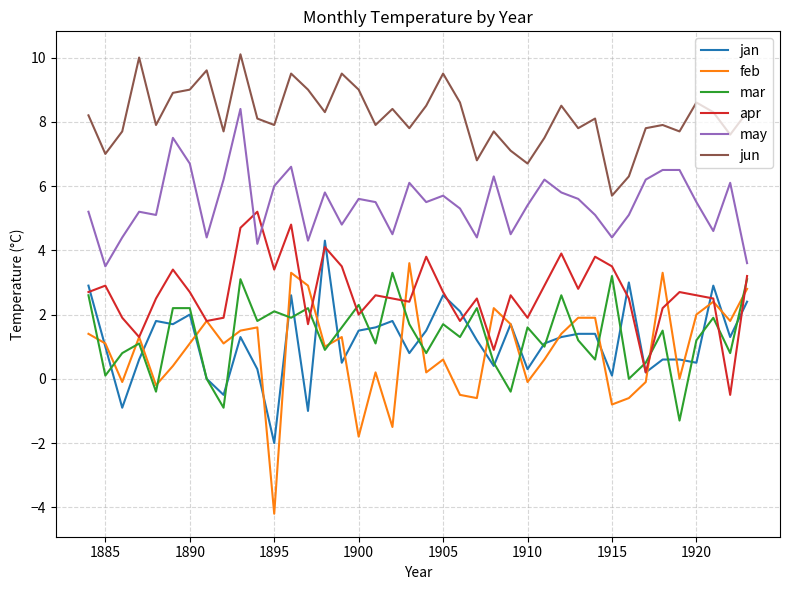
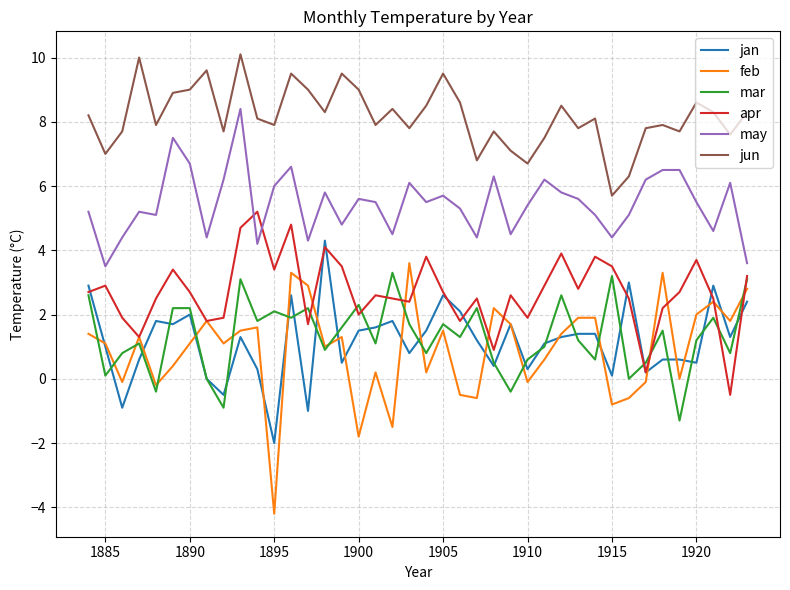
  {
    "jan": {
      "1885": 1.0,
      "1890": 2.0,
      "1895": -2.0,
      "1900": 1.5,
      "1905": 2.6,
      "1910": 0.3,
      "1915": 0.1,
      "1920": 0.5
    },
    "feb": {
      "1885": 1.1,
      "1890": 1.1,
      "1895": -4.2,
      "1900": -1.8,
-     "1905": 0.6,
+     "1905": 1.5,
      "1910": -0.1,
      "1915": -0.8,
      "1920": 2.0
    },
    "mar": {
      "1885": 0.1,
      "1890": 2.2,
      "1895": 2.1,
      "1900": 2.3,
      "1905": 1.7,
-     "1910": 1.6,
+     "1910": 0.6,
      "1915": 3.2,
      "1920": 1.2
    },
    "apr": {
      "1885": 2.9,
      "1890": 2.7,
      "1895": 3.4,
      "1900": 2.0,
      "1905": 2.7,
      "1910": 1.9,
      "1915": 3.5,
-     "1920": 2.6
+     "1920": 3.7
    },
    "may": {
      "1885": 3.5,
      "1890": 6.7,
      "1895": 6.0,
      "1900": 5.6,
      "1905": 5.7,
      "1910": 5.4,
      "1915": 4.4,
      "1920": 5.5
    },
    "jun": {
      "1885": 7.0,
      "1890": 9.0,
      "1895": 7.9,
      "1900": 9.0,
      "1905": 9.5,
      "1910": 6.7,
      "1915": 5.7
    }
  }
